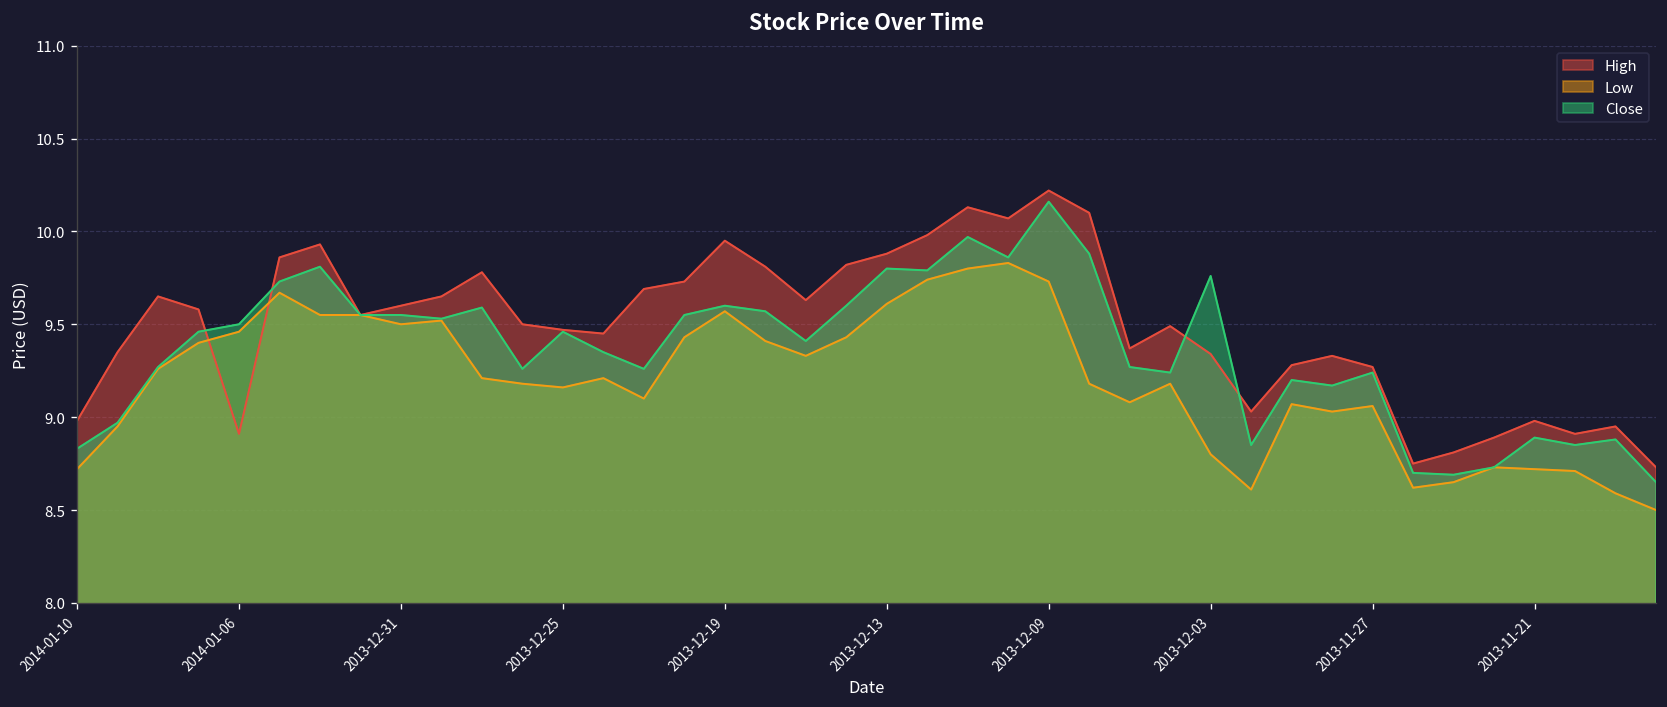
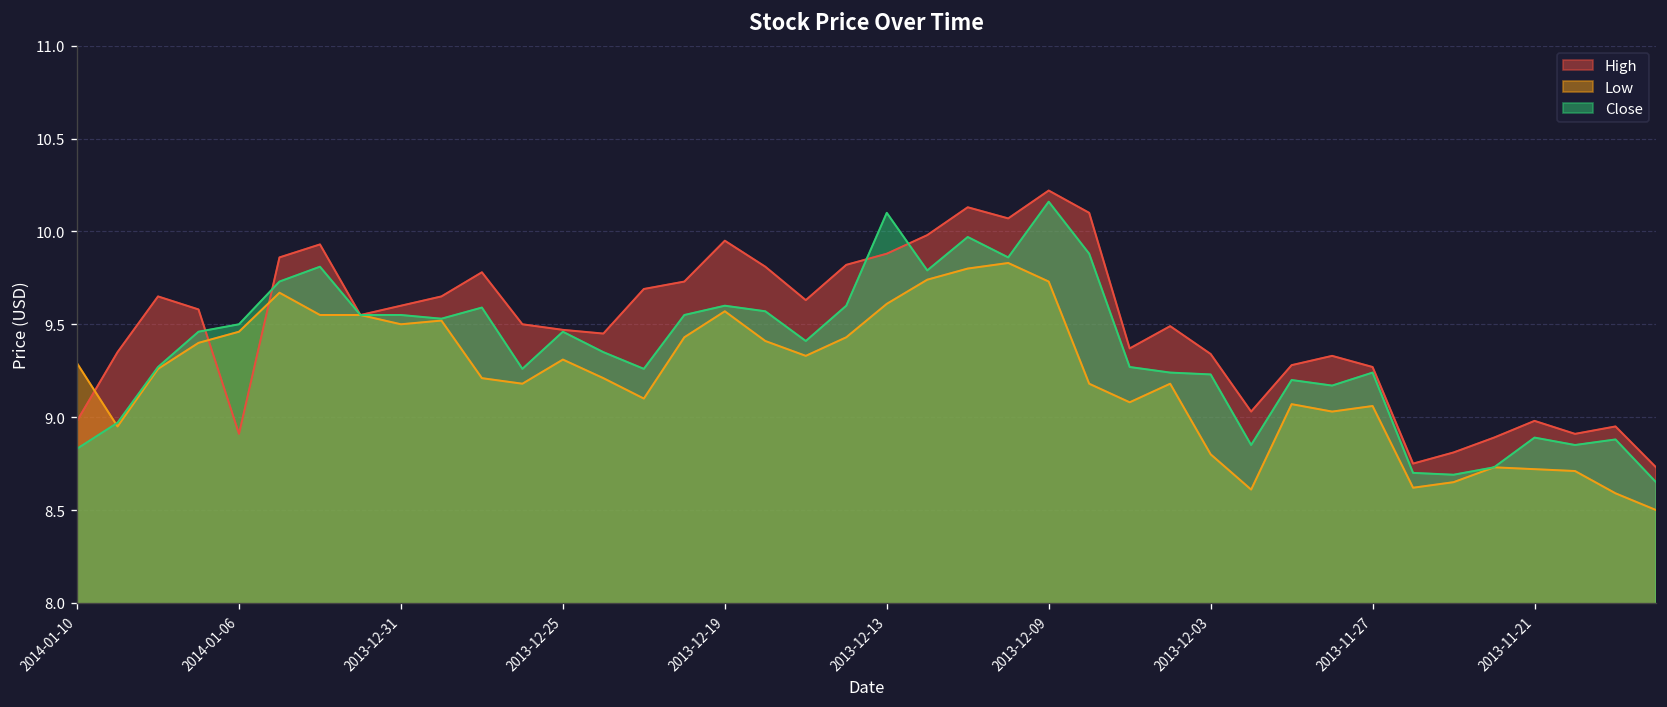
  {
    "High": {
      "2014-01-10": 8.98,
      "2014-01-06": 8.91,
      "2013-12-31": 9.60,
      "2013-12-19": 9.95,
      "2013-12-13": 9.88,
      "2013-12-09": 10.22,
      "2013-12-03": 9.34,
      "2013-11-27": 9.27,
      "2013-11-21": 8.98
    },
    "Low": {
-     "2014-01-10": 8.72,
+     "2014-01-10": 9.29,
      "2014-01-06": 9.46,
      "2013-12-31": 9.50,
-     "2013-12-25": 9.16,
+     "2013-12-25": 9.31,
      "2013-12-19": 9.57,
      "2013-12-13": 9.61,
      "2013-12-09": 9.73,
      "2013-12-03": 8.80,
      "2013-11-27": 9.06,
      "2013-11-21": 8.72
    },
    "Close": {
      "2014-01-10": 8.83,
      "2014-01-06": 9.50,
      "2013-12-31": 9.55,
      "2013-12-19": 9.60,
-     "2013-12-13": 9.8,
+     "2013-12-13": 10.1,
      "2013-12-09": 10.16,
-     "2013-12-03": 9.76,
+     "2013-12-03": 9.23,
      "2013-11-27": 9.24,
      "2013-11-21": 8.89
    }
  }
